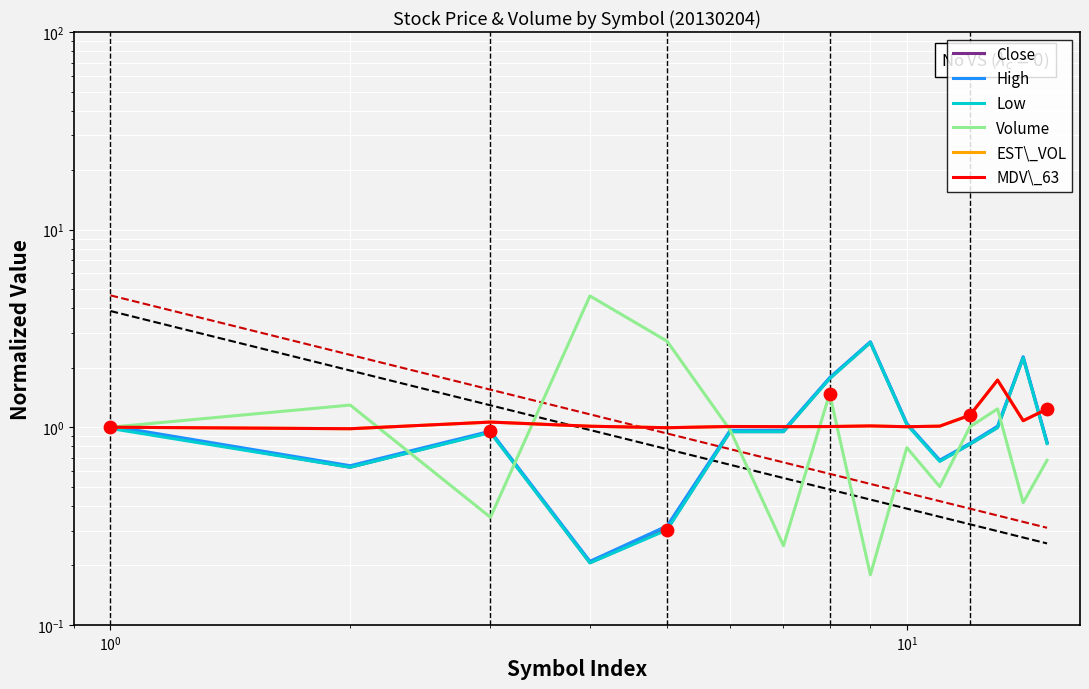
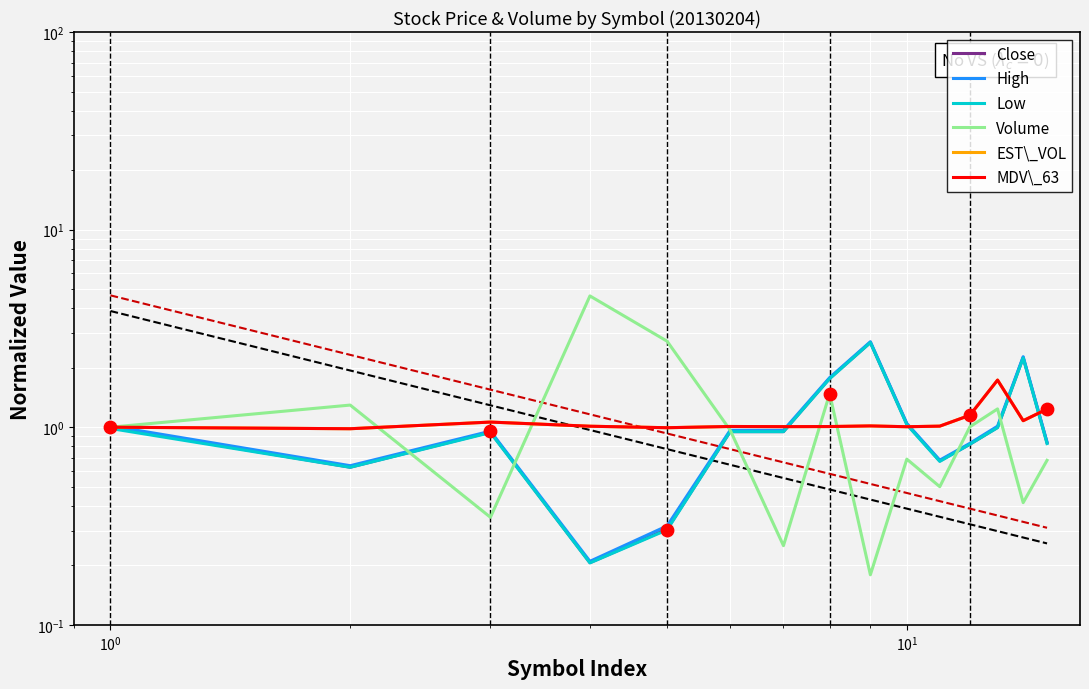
  {
    "Volume": {
-     "10^1": 0.79
+     "10^1": 0.69
    }
  }
